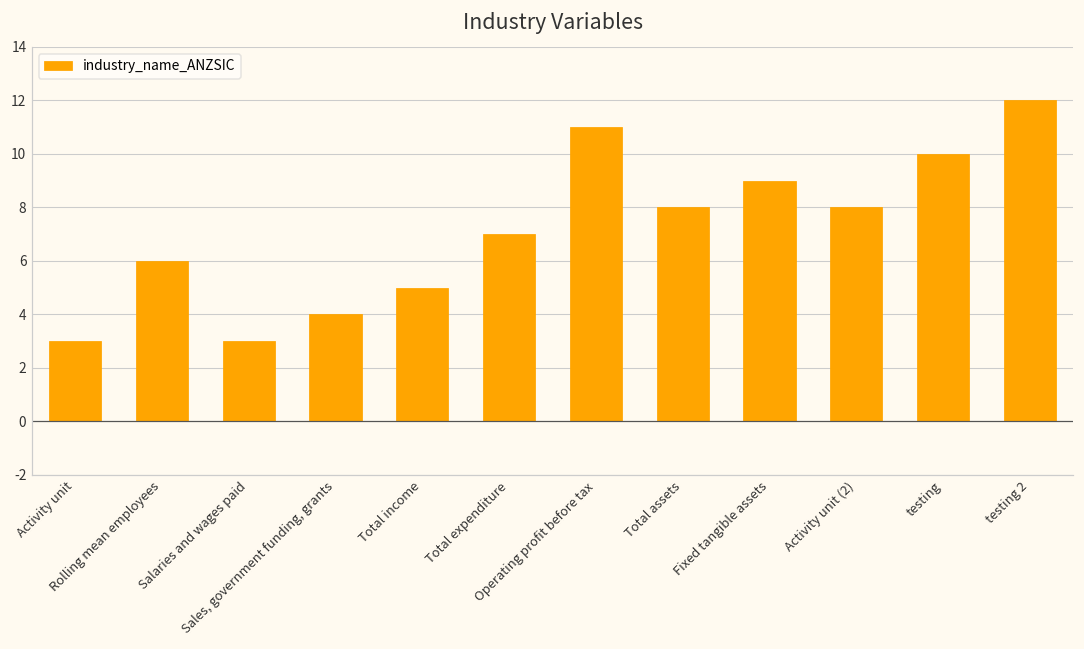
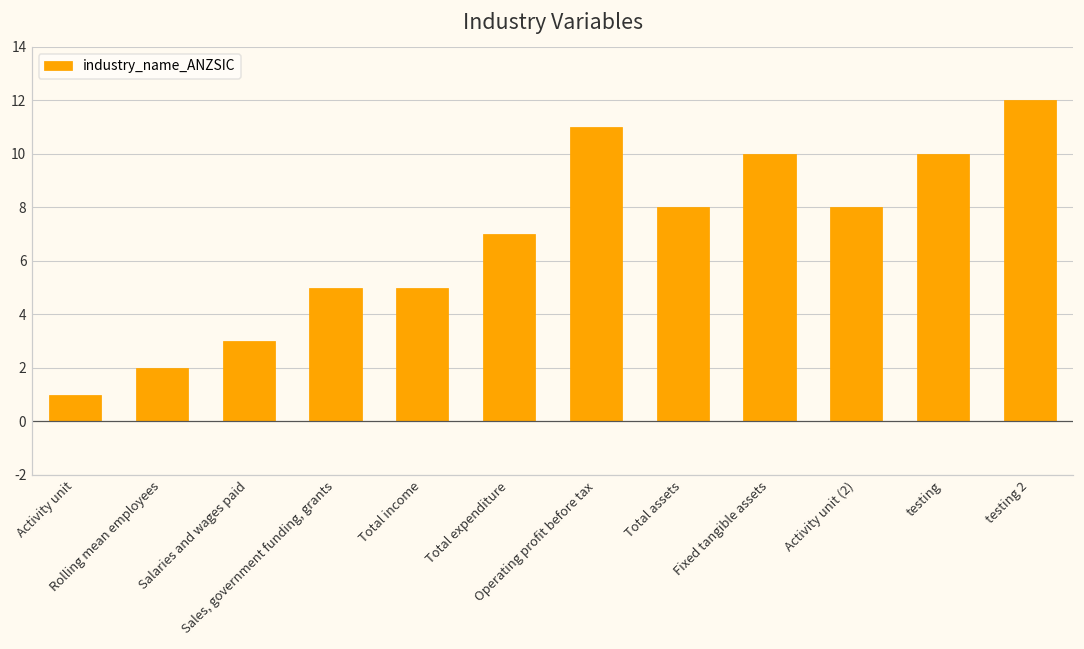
  {
-   "Activity unit": 3,
-   "Rolling mean employees": 6,
+   "Activity unit": 1,
+   "Rolling mean employees": 2,
    "Salaries and wages paid": 3,
-   "Sales, government funding, grants": 4,
+   "Sales, government funding, grants": 5,
    "Total income": 5,
    "Total expenditure": 7,
    "Operating profit before tax": 11,
    "Total assets": 8,
-   "Fixed tangible assets": 9,
+   "Fixed tangible assets": 10,
    "Activity unit (2)": 8,
    "testing": 10,
    "testing 2": 12
  }
